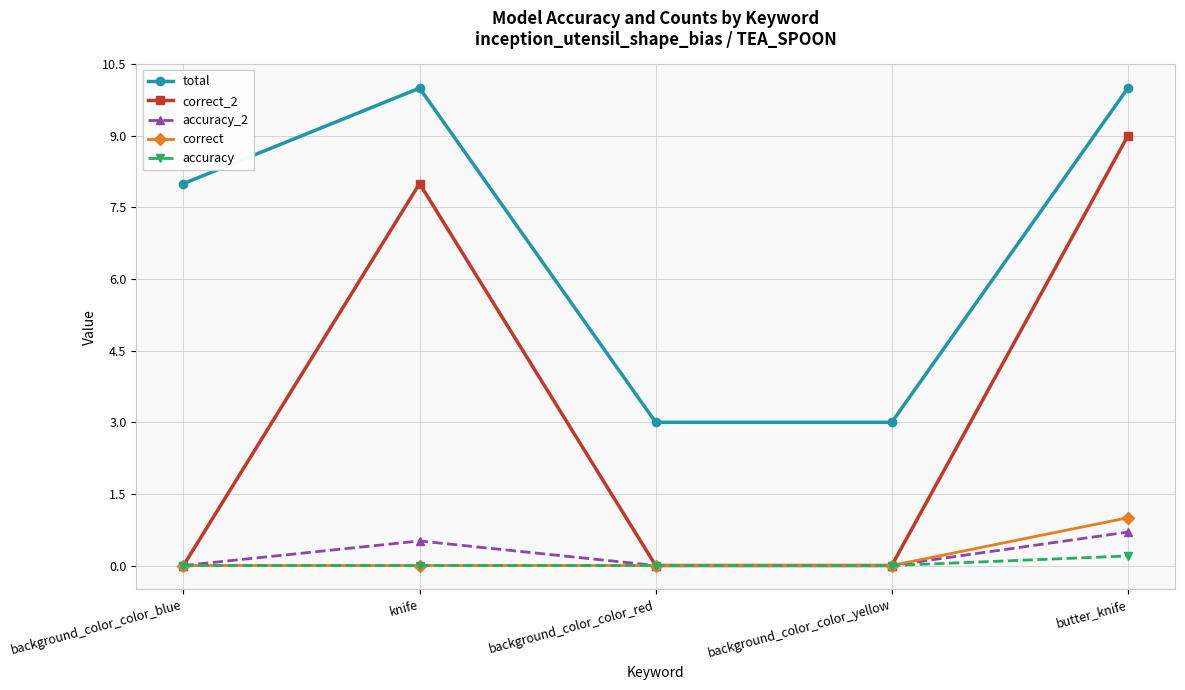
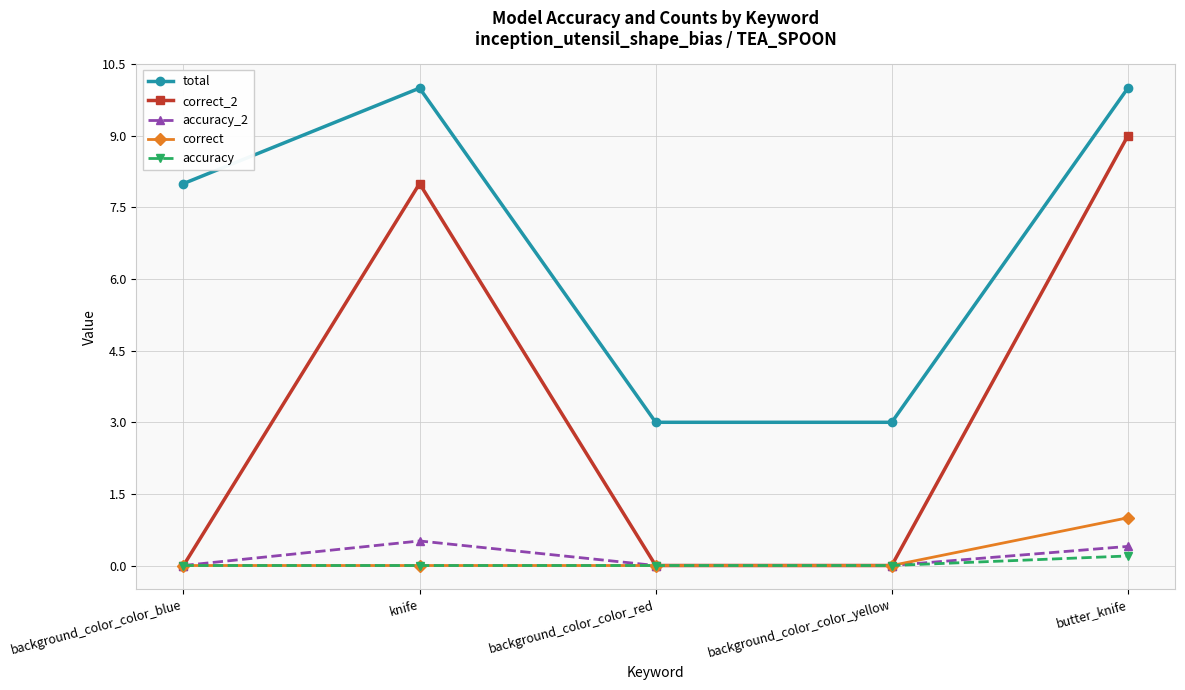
  {
    "total": {
      "background_color_color_blue": 8.0,
      "knife": 10.0,
      "background_color_color_red": 3.0,
      "background_color_color_yellow": 3.0,
      "butter_knife": 10.0
    },
    "correct_2": {
      "knife": 8.0,
      "butter_knife": 9.0
    },
    "accuracy_2": {
      "knife": 0.5,
-     "butter_knife": 0.7
+     "butter_knife": 0.4
    },
    "correct": {
      "butter_knife": 1.0
    },
    "accuracy": {
      "butter_knife": 0.2
    }
  }
